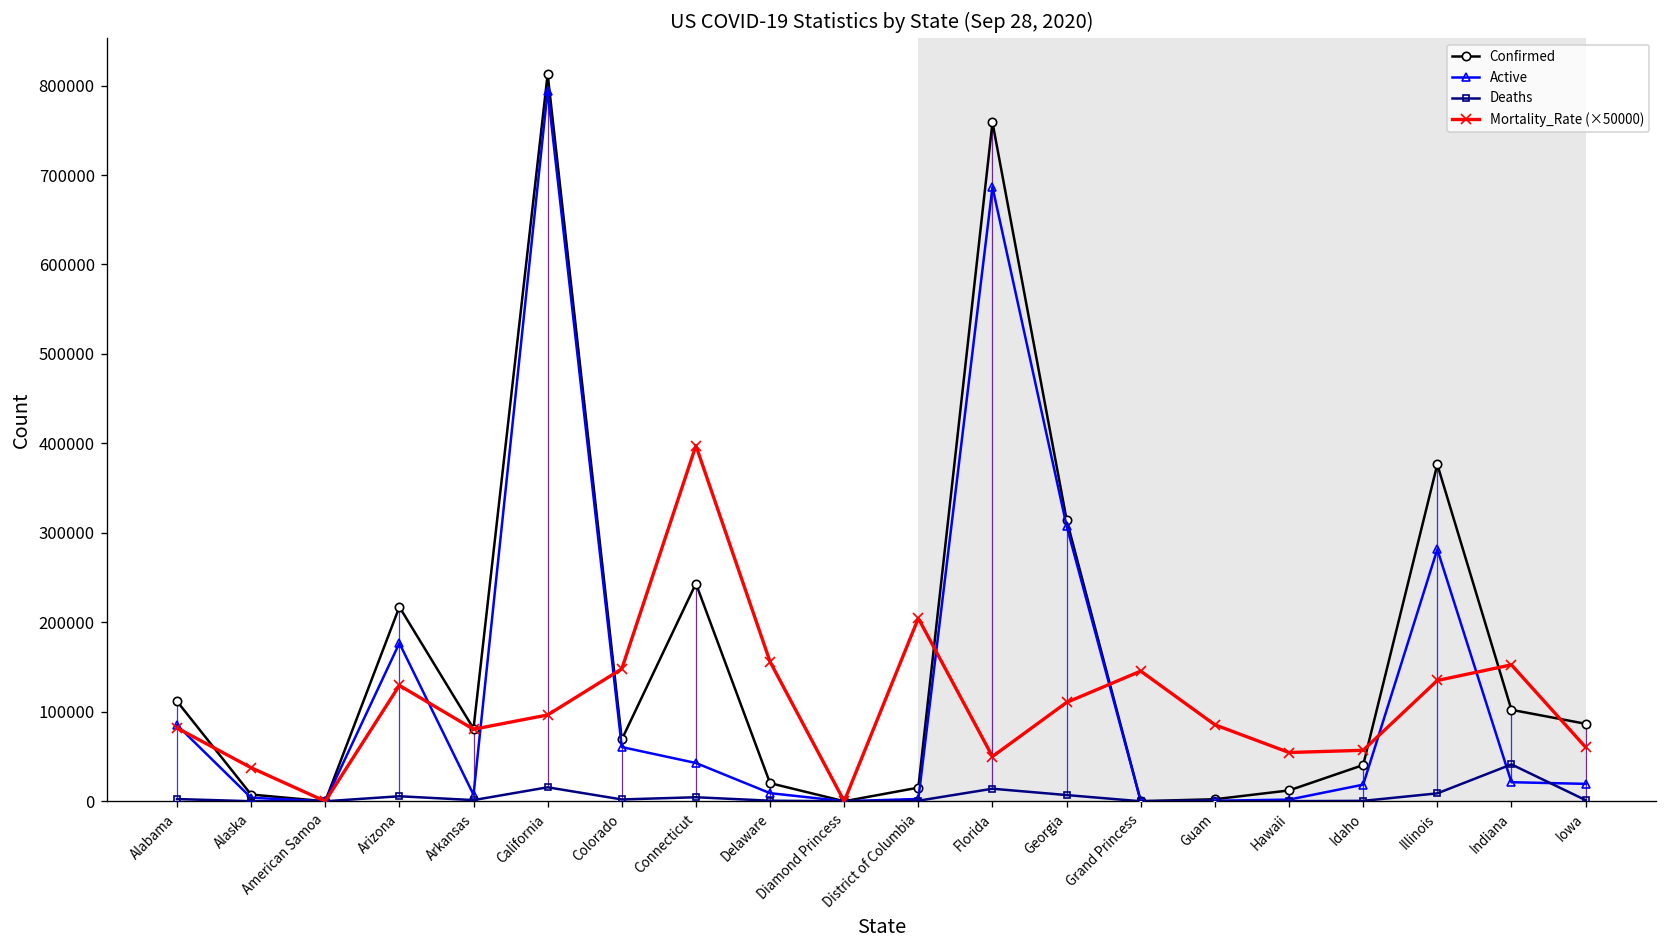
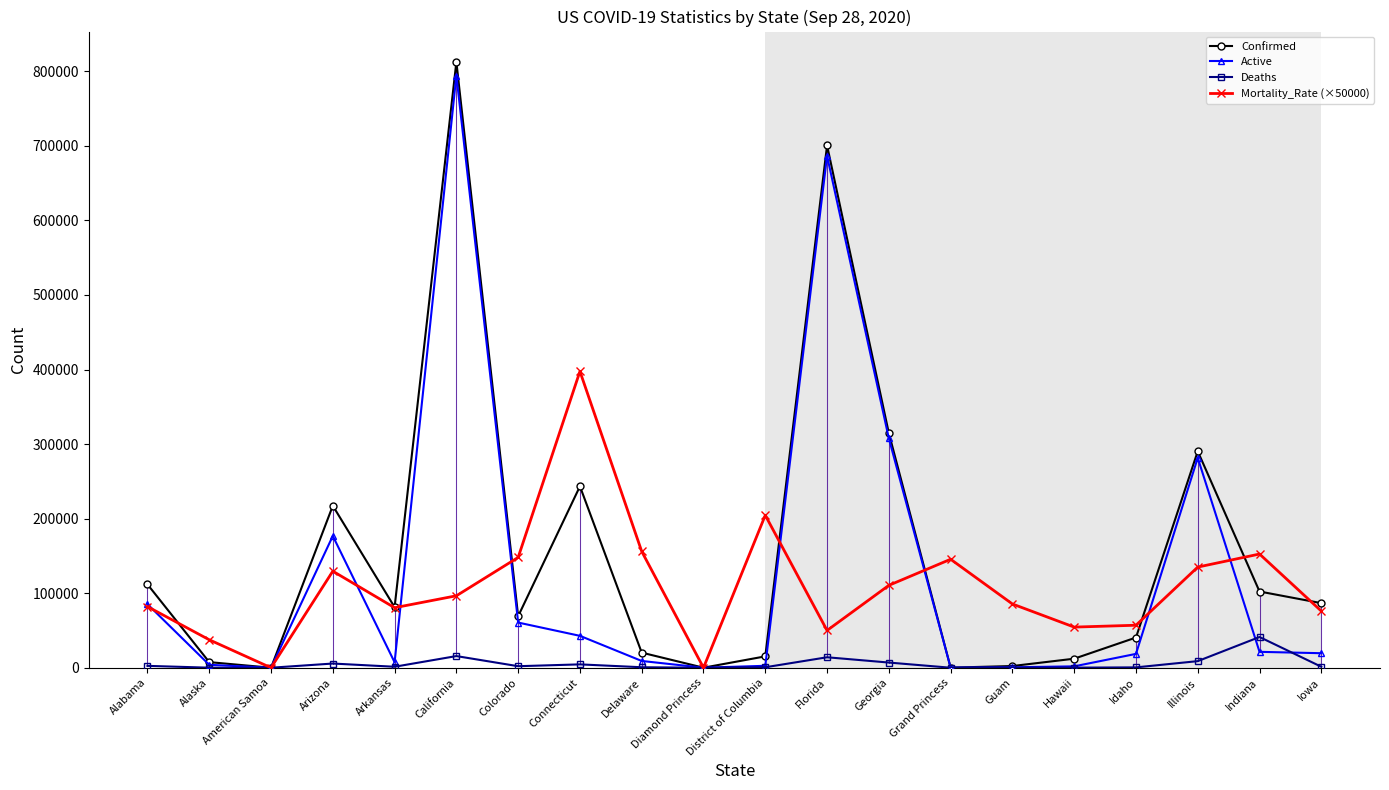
  {
    "Confirmed": {
-     "Florida": 760000,
-     "Illinois": 380000
+     "Florida": 700000,
+     "Illinois": 290000
    },
    "Deaths": {
      "Indiana": 40000
    },
    "Mortality_Rate (×50000)": {
      "Alaska": 40000,
      "Arizona": 130000,
      "California": 100000,
      "Colorado": 150000,
      "Connecticut": 400000,
      "Delaware": 160000,
      "District of Columbia": 200000,
      "Florida": 50000,
      "Georgia": 110000,
      "Grand Princess": 150000,
      "Guam": 90000,
      "Hawaii": 50000,
      "Idaho": 60000,
      "Illinois": 140000,
      "Indiana": 150000,
-     "Iowa": 60000
+     "Iowa": 80000
    }
  }
